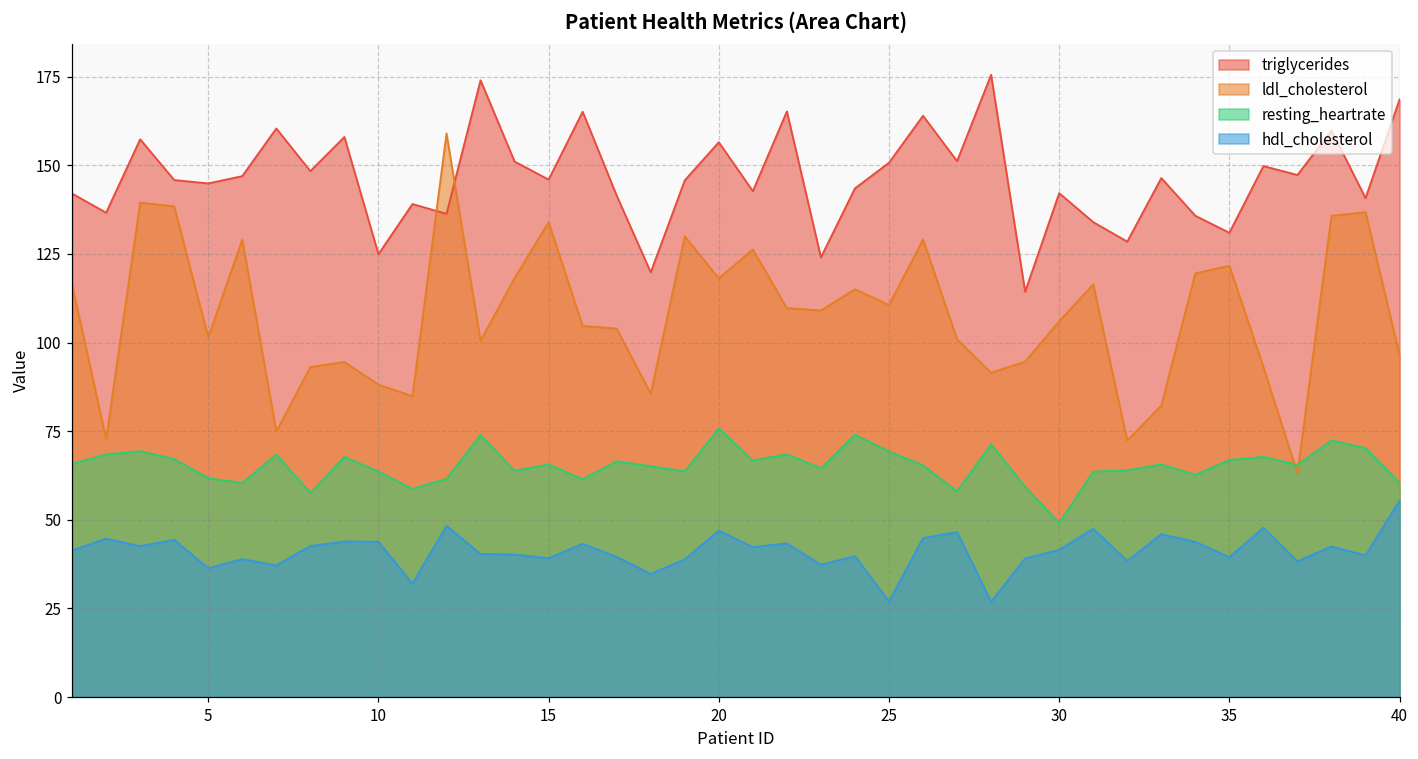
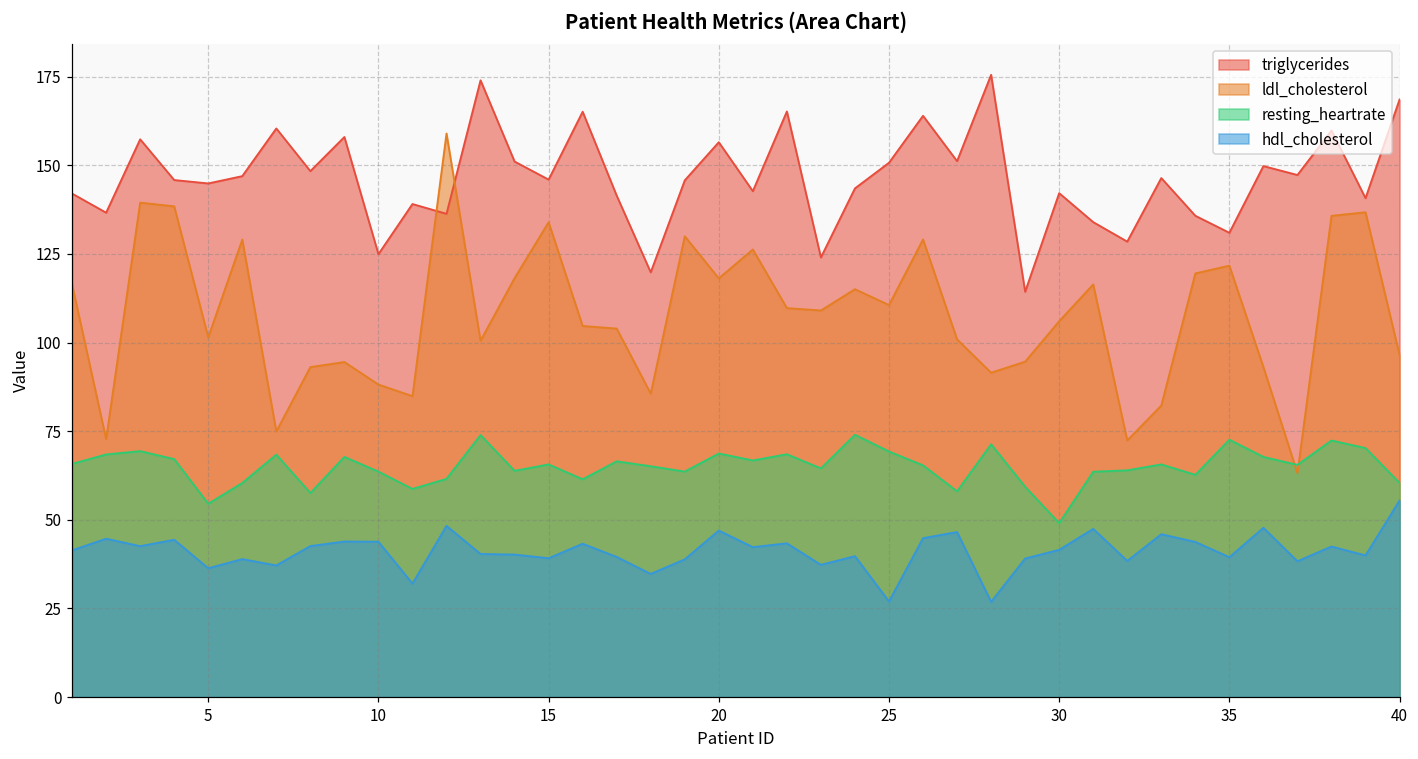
  {
    "resting_heartrate": {
-     "5": 62,
+     "5": 55,
      "10": 64,
      "15": 66,
-     "20": 76,
+     "20": 69,
      "25": 69,
      "30": 49,
-     "35": 67,
+     "35": 73,
      "40": 60
    },
    "hdl_cholesterol": {
      "5": 36,
      "10": 44,
      "15": 39,
      "20": 47,
      "25": 27,
      "30": 42,
      "35": 39,
      "40": 55
    }
  }
